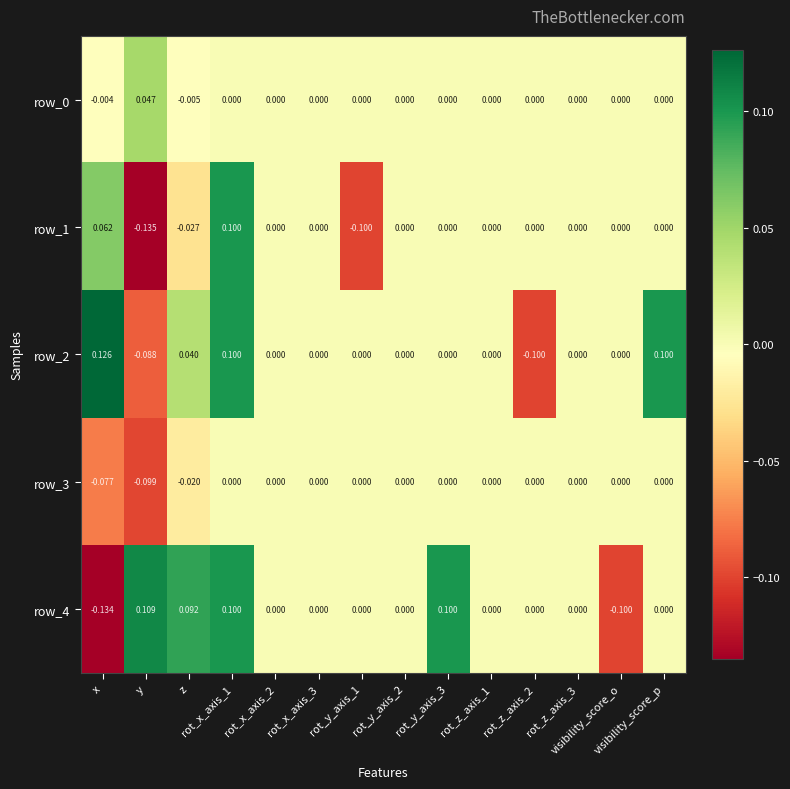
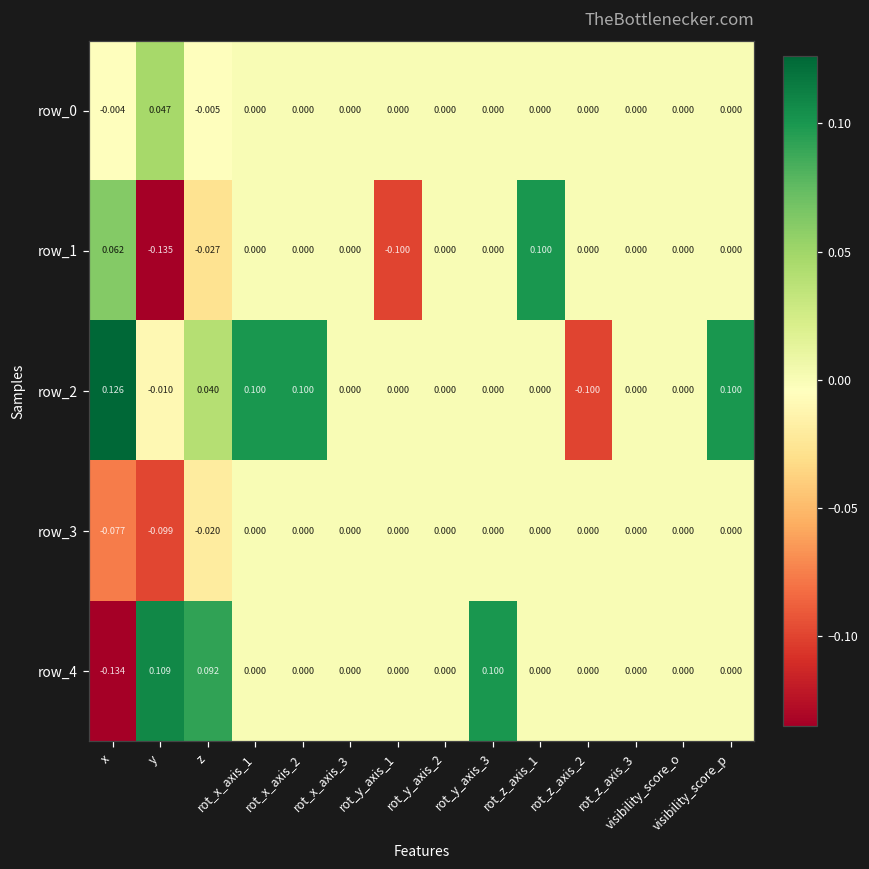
  {
    "row_0": {
      "x": -0.004,
      "y": 0.047,
      "z": -0.005,
      "rot_x_axis_1": 0.000,
      "rot_x_axis_2": 0.000,
      "rot_x_axis_3": 0.000,
      "rot_y_axis_1": 0.000,
      "rot_y_axis_2": 0.000,
      "rot_y_axis_3": 0.000,
      "rot_z_axis_1": 0.000,
      "rot_z_axis_2": 0.000,
      "rot_z_axis_3": 0.000,
      "visibility_score_o": 0.000,
      "visibility_score_p": 0.000
    },
    "row_1": {
      "x": 0.062,
      "y": -0.135,
      "z": -0.027,
-     "rot_x_axis_1": 0.100,
+     "rot_x_axis_1": 0.000,
      "rot_x_axis_2": 0.000,
      "rot_x_axis_3": 0.000,
      "rot_y_axis_1": -0.100,
      "rot_y_axis_2": 0.000,
      "rot_y_axis_3": 0.000,
-     "rot_z_axis_1": 0.000,
+     "rot_z_axis_1": 0.100,
      "rot_z_axis_2": 0.000,
      "rot_z_axis_3": 0.000,
      "visibility_score_o": 0.000,
      "visibility_score_p": 0.000
    },
    "row_2": {
      "x": 0.126,
-     "y": -0.088,
+     "y": -0.010,
      "z": 0.040,
      "rot_x_axis_1": 0.100,
-     "rot_x_axis_2": 0.000,
+     "rot_x_axis_2": 0.100,
      "rot_x_axis_3": 0.000,
      "rot_y_axis_1": 0.000,
      "rot_y_axis_2": 0.000,
      "rot_y_axis_3": 0.000,
      "rot_z_axis_1": 0.000,
      "rot_z_axis_2": -0.100,
      "rot_z_axis_3": 0.000,
      "visibility_score_o": 0.000,
      "visibility_score_p": 0.100
    },
    "row_3": {
      "x": -0.077,
      "y": -0.099,
      "z": -0.020,
      "rot_x_axis_1": 0.000,
      "rot_x_axis_2": 0.000,
      "rot_x_axis_3": 0.000,
      "rot_y_axis_1": 0.000,
      "rot_y_axis_2": 0.000,
      "rot_y_axis_3": 0.000,
      "rot_z_axis_1": 0.000,
      "rot_z_axis_2": 0.000,
      "rot_z_axis_3": 0.000,
      "visibility_score_o": 0.000,
      "visibility_score_p": 0.000
    },
    "row_4": {
      "x": -0.134,
      "y": 0.109,
      "z": 0.092,
-     "rot_x_axis_1": 0.100,
+     "rot_x_axis_1": 0.000,
      "rot_x_axis_2": 0.000,
      "rot_x_axis_3": 0.000,
      "rot_y_axis_1": 0.000,
      "rot_y_axis_2": 0.000,
      "rot_y_axis_3": 0.100,
      "rot_z_axis_1": 0.000,
      "rot_z_axis_2": 0.000,
      "rot_z_axis_3": 0.000,
-     "visibility_score_o": -0.100,
+     "visibility_score_o": 0.000,
      "visibility_score_p": 0.000
    }
  }
